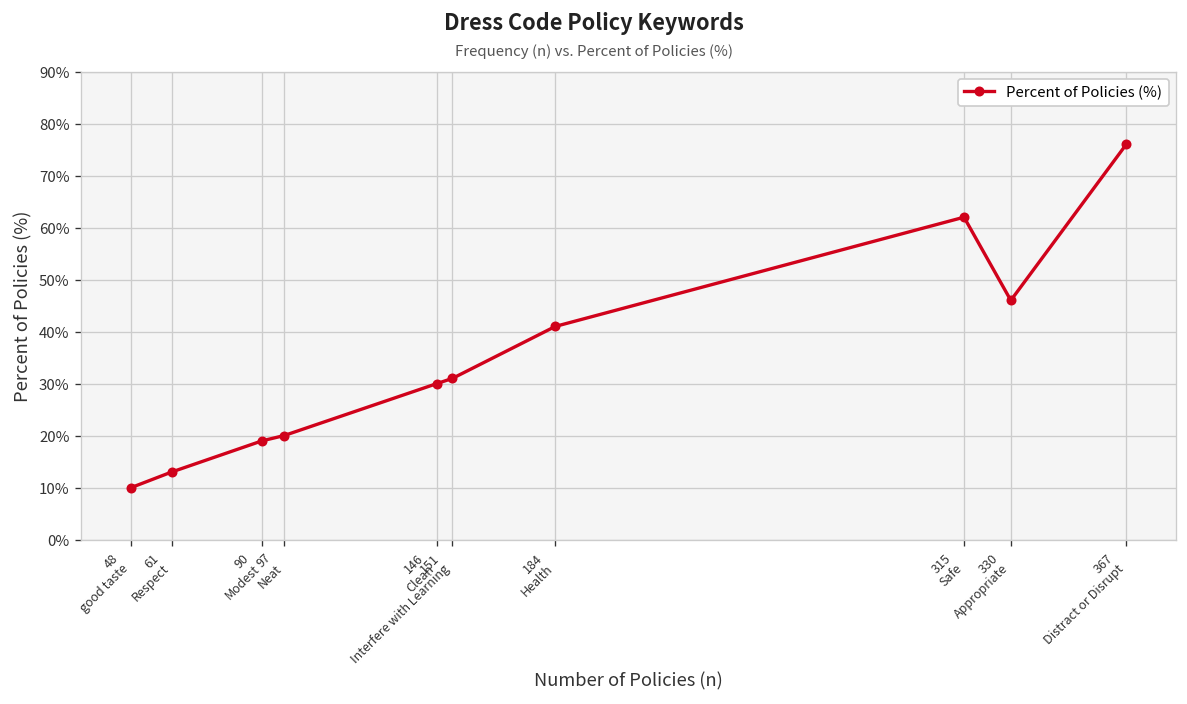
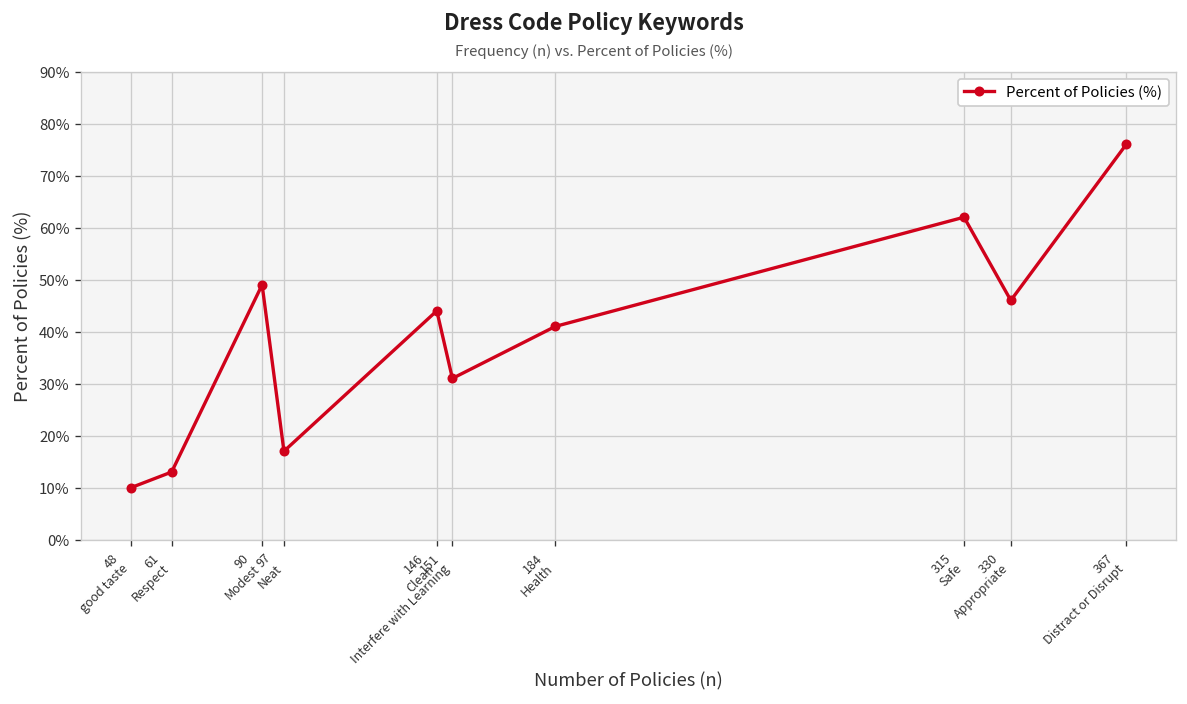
  {
    "48 good taste": "10%",
    "61 Respect": "13%",
-   "90 Modest": "19%",
-   "97 Neat": "20%",
-   "146 Clean": "30%",
+   "90 Modest": "49%",
+   "97 Neat": "17%",
+   "146 Clean": "44%",
    "151 Interfere with Learning": "31%",
    "184 Health": "41%",
    "315 Safe": "62%",
    "330 Appropriate": "46%",
    "367 Distract or Disrupt": "76%"
  }
